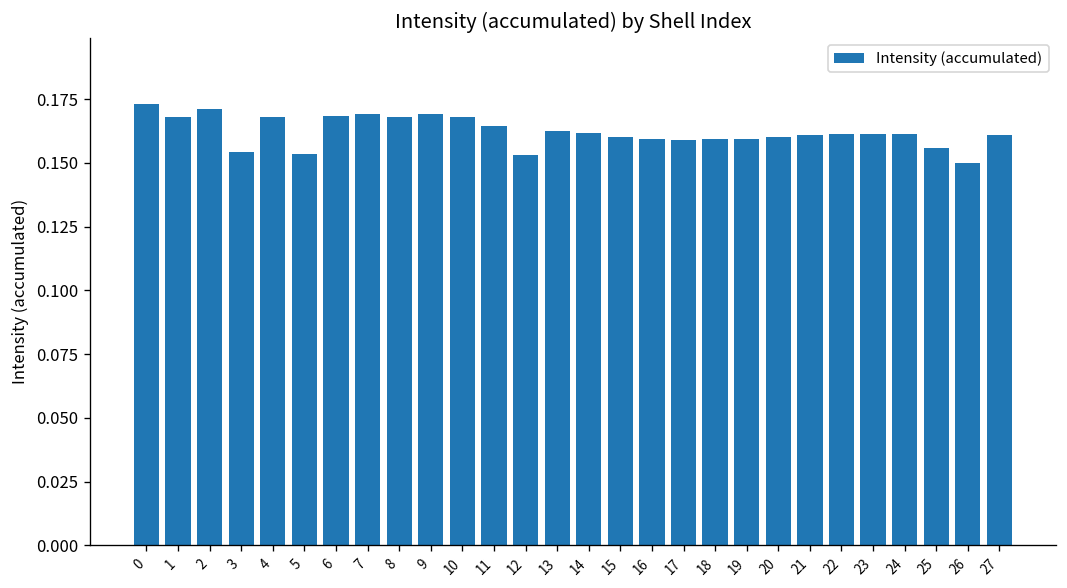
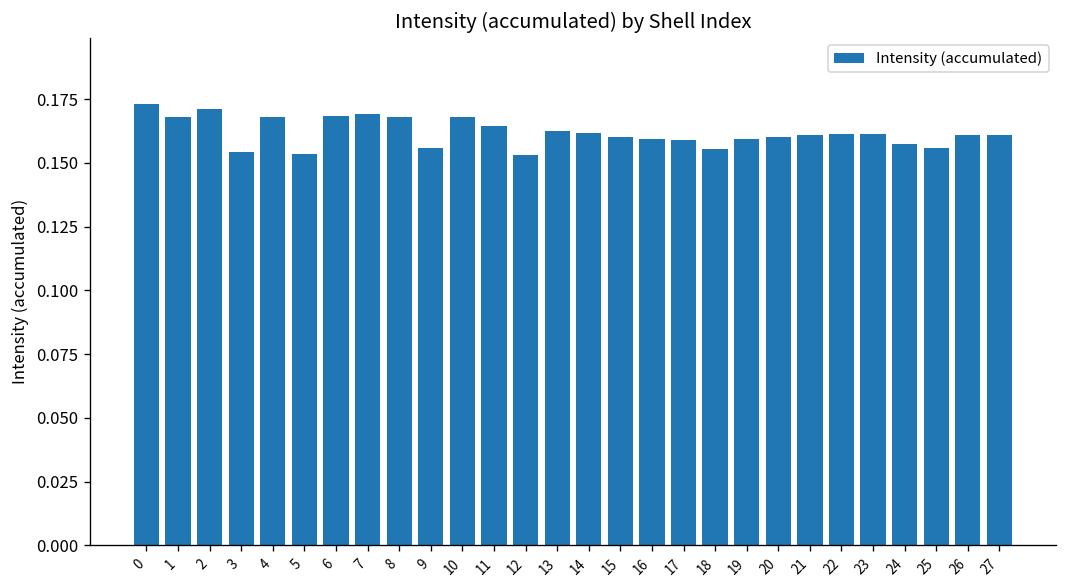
  {
    "0": 0.173,
    "1": 0.168,
    "2": 0.171,
    "3": 0.154,
    "4": 0.168,
    "5": 0.154,
    "6": 0.168,
    "7": 0.169,
    "8": 0.168,
-   "9": 0.169,
+   "9": 0.156,
    "10": 0.168,
    "11": 0.164,
    "12": 0.153,
    "13": 0.162,
    "14": 0.162,
    "15": 0.160,
    "16": 0.159,
    "17": 0.159,
-   "18": 0.159,
+   "18": 0.156,
    "19": 0.160,
    "20": 0.160,
    "21": 0.161,
    "22": 0.161,
    "23": 0.162,
-   "24": 0.161,
+   "24": 0.158,
    "25": 0.156,
-   "26": 0.150,
+   "26": 0.161,
    "27": 0.161
  }
